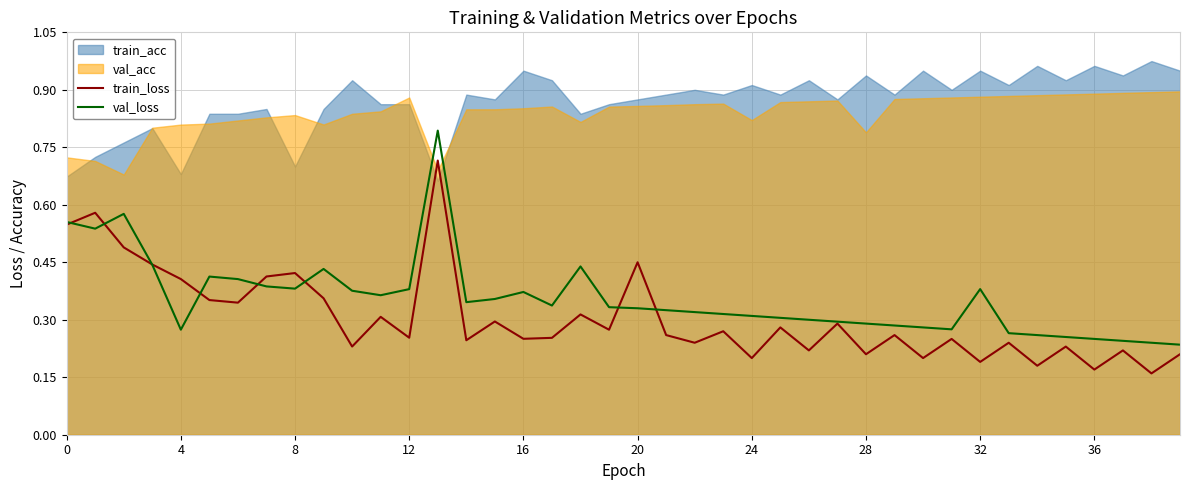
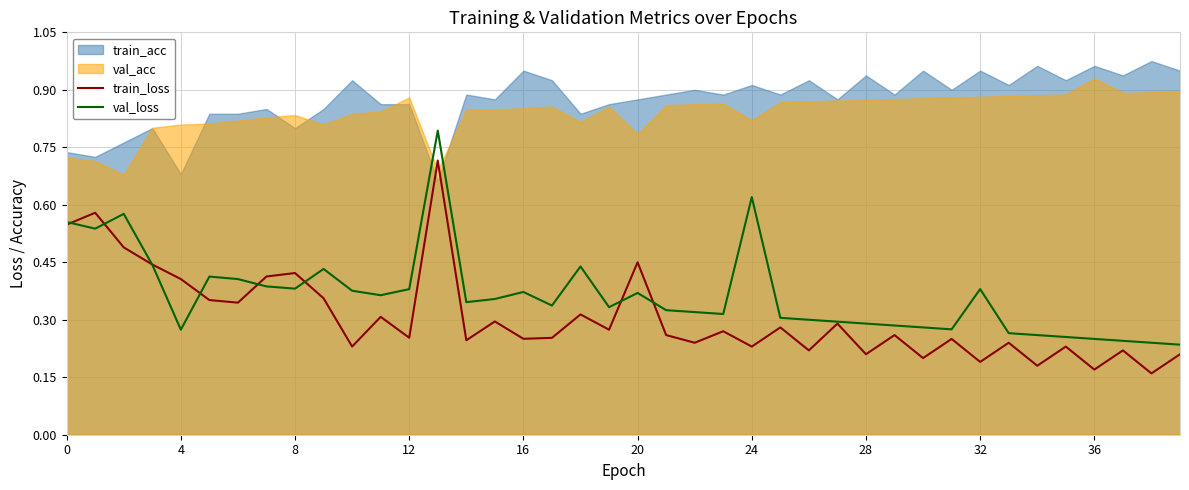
  {
    "train_acc": {
-     "0": 0.67,
+     "0": 0.74,
      "4": 0.68,
-     "8": 0.7,
+     "8": 0.8,
      "12": 0.86,
      "16": 0.95,
      "20": 0.88,
      "24": 0.91,
      "28": 0.94,
      "32": 0.95,
      "36": 0.96
    },
    "train_loss": {
      "0": 0.55,
      "4": 0.41,
      "8": 0.42,
      "12": 0.25,
      "16": 0.25,
      "20": 0.45,
-     "24": 0.20,
+     "24": 0.23,
      "28": 0.21,
      "32": 0.19,
      "36": 0.17
    },
    "val_loss": {
      "0": 0.56,
      "4": 0.27,
      "8": 0.38,
      "12": 0.38,
      "16": 0.37,
-     "20": 0.33,
-     "24": 0.31,
+     "20": 0.37,
+     "24": 0.62,
      "28": 0.29,
      "32": 0.38,
      "36": 0.25
    },
    "val_acc": {
      "0": 0.72,
      "4": 0.81,
      "8": 0.83,
      "12": 0.88,
      "16": 0.85,
-     "20": 0.86,
+     "20": 0.79,
      "24": 0.82,
-     "28": 0.79,
+     "28": 0.87,
      "32": 0.88,
-     "36": 0.89
+     "36": 0.93
    }
  }
